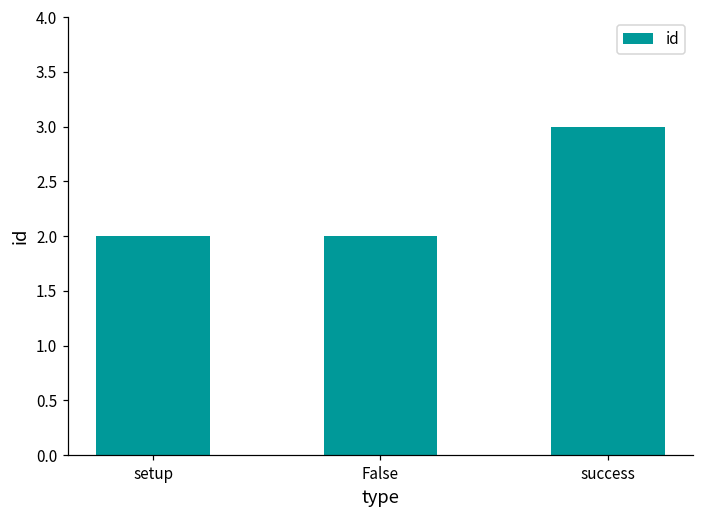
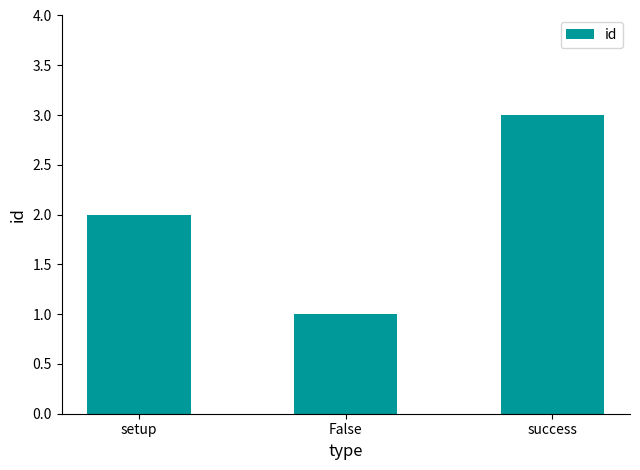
  {
    "setup": 2,
-   "False": 2,
+   "False": 1,
    "success": 3
  }
